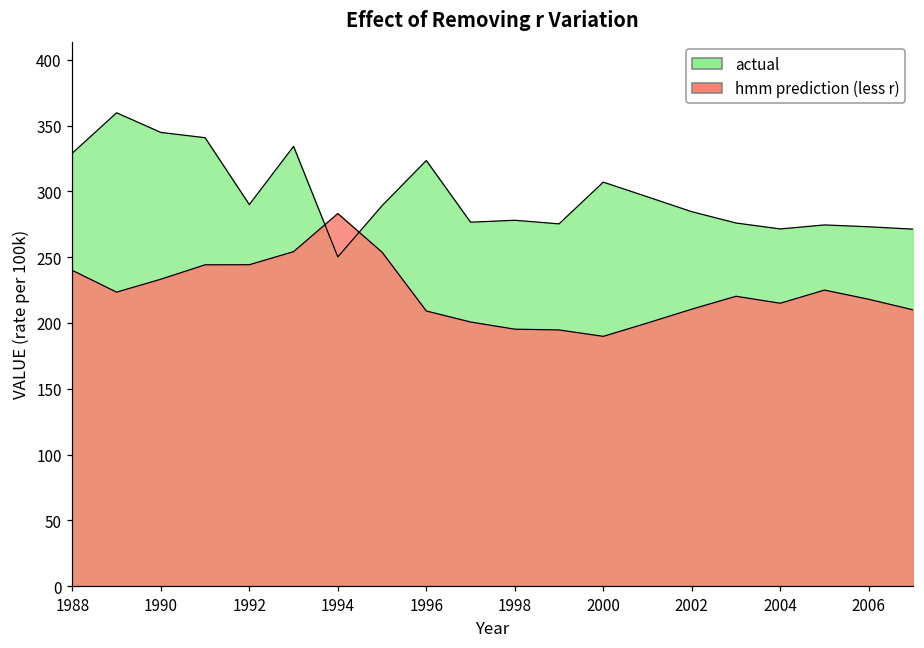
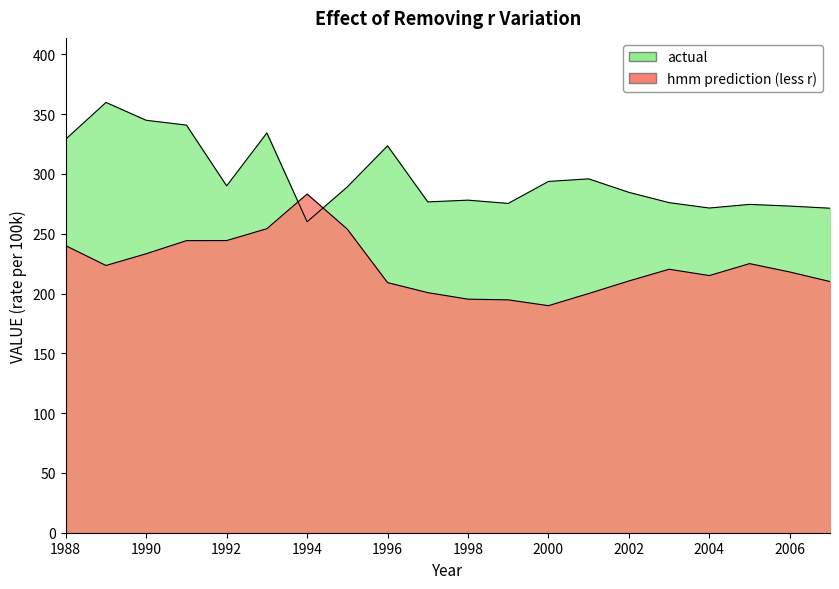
  {
    "actual": {
      "1988": 329,
      "1990": 345,
      "1992": 290,
-     "1994": 250,
+     "1994": 260,
      "1996": 323,
      "1998": 278,
-     "2000": 307,
+     "2000": 294,
      "2002": 285,
      "2004": 271,
      "2006": 273
    },
    "hmm prediction (less r)": {
      "1988": 240,
      "1990": 233,
      "1992": 244,
      "1994": 283,
      "1996": 209,
      "1998": 195,
      "2000": 190,
      "2002": 211,
      "2004": 215,
      "2006": 218
    }
  }
